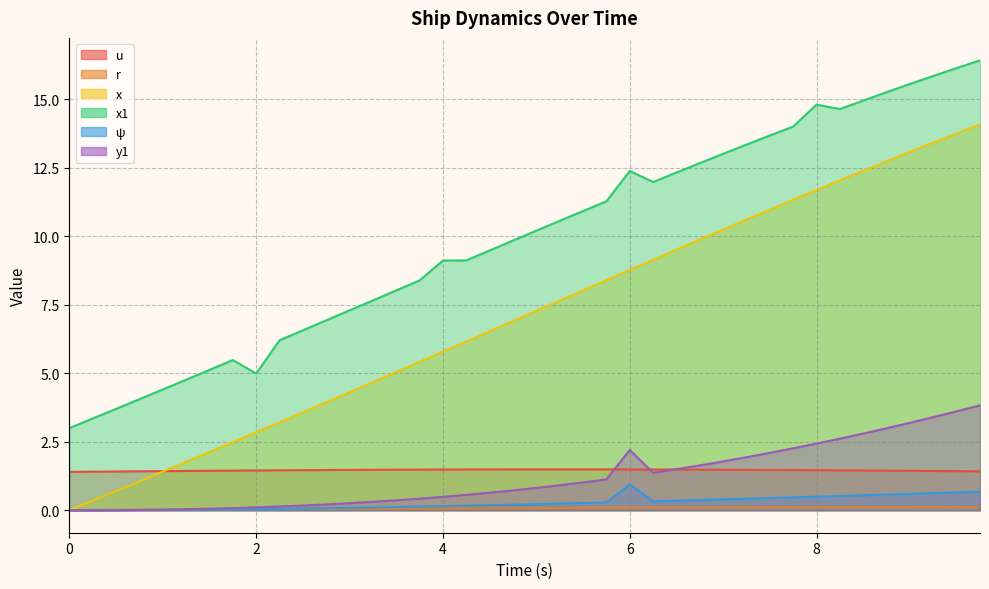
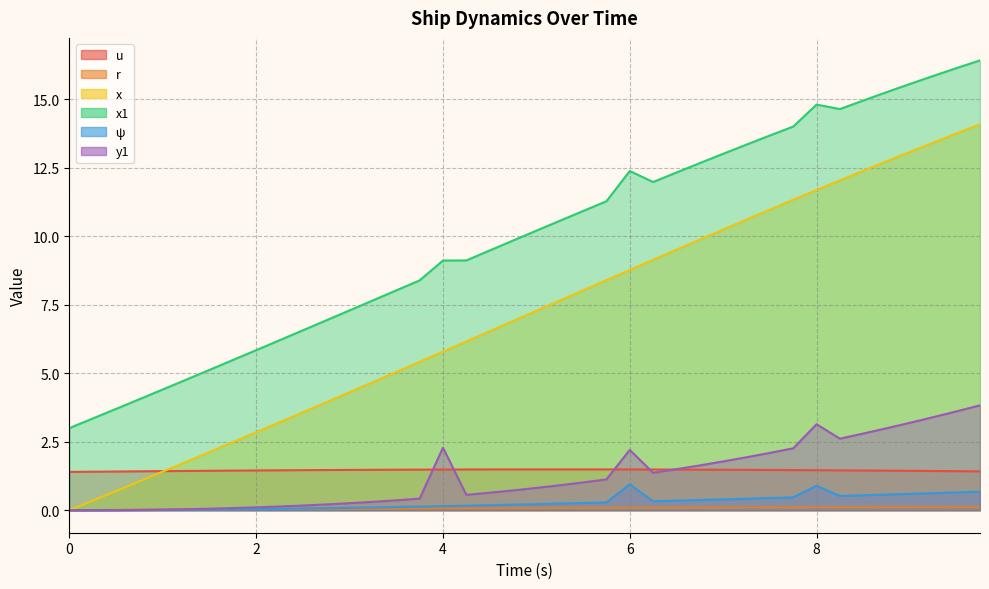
  {
    "x1": {
      "0": 3.0,
-     "2": 5.0,
+     "2": 5.8,
      "4": 9.1,
      "6": 12.4,
      "8": 14.8
    },
    "ψ": {
      "6": 0.9,
-     "8": 0.5
+     "8": 0.9
    },
    "y1": {
-     "4": 0.5,
+     "4": 2.3,
      "6": 2.2,
-     "8": 2.4
+     "8": 3.1
    }
  }
